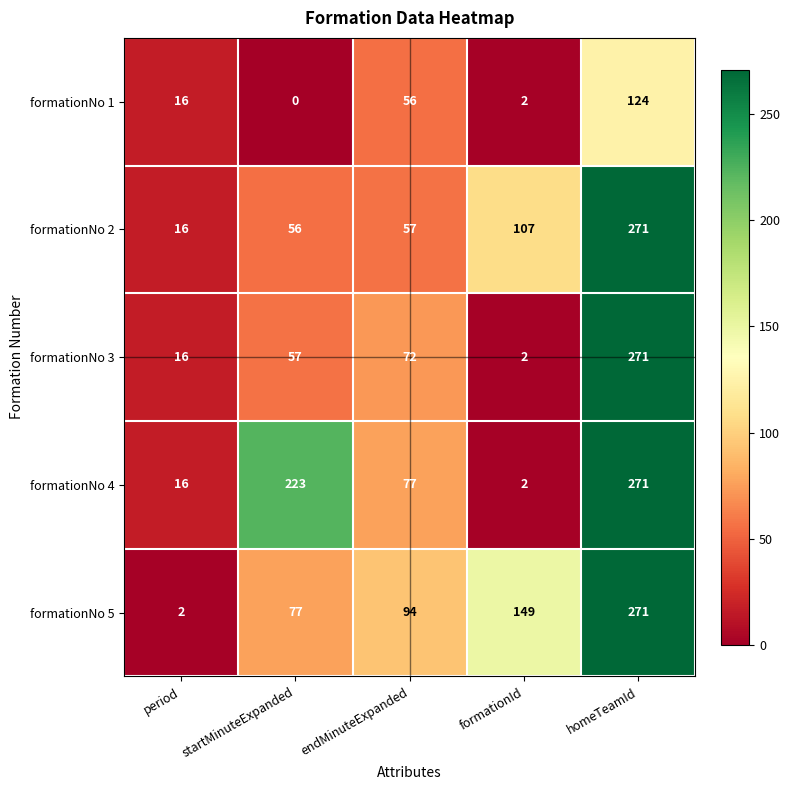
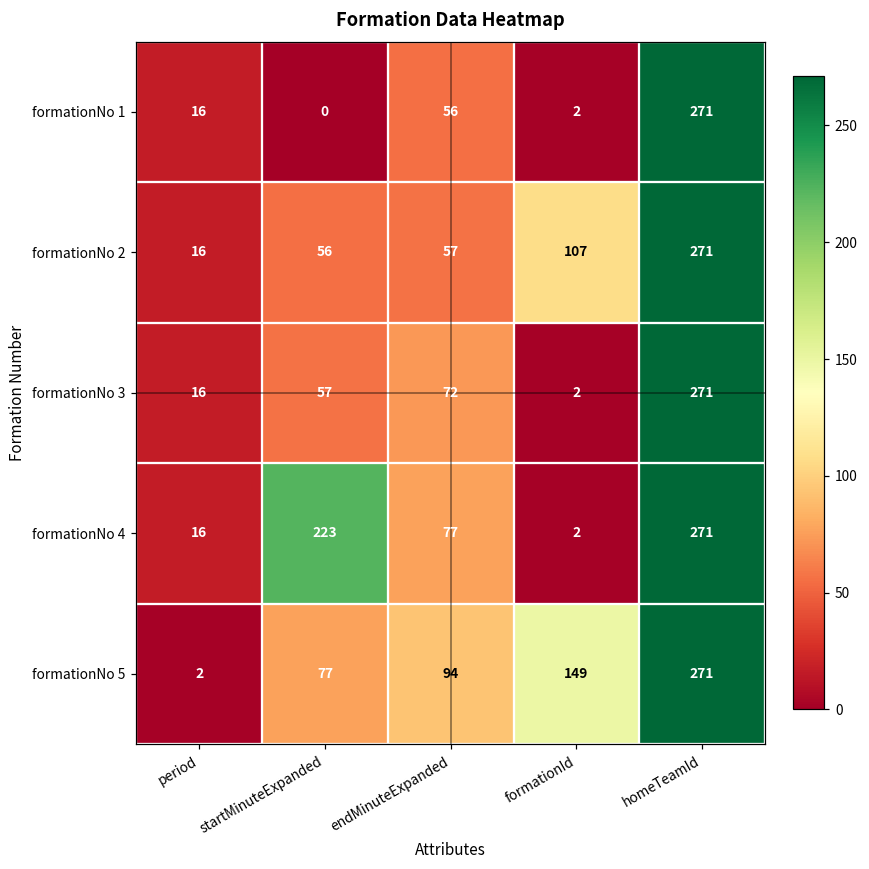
  {
    "formationNo 1": {
      "period": 16,
      "startMinuteExpanded": 0,
      "endMinuteExpanded": 56,
      "formationId": 2,
-     "homeTeamId": 124
+     "homeTeamId": 271
    },
    "formationNo 2": {
      "period": 16,
      "startMinuteExpanded": 56,
      "endMinuteExpanded": 57,
      "formationId": 107,
      "homeTeamId": 271
    },
    "formationNo 3": {
      "period": 16,
      "startMinuteExpanded": 57,
      "endMinuteExpanded": 72,
      "formationId": 2,
      "homeTeamId": 271
    },
    "formationNo 4": {
      "period": 16,
      "startMinuteExpanded": 223,
      "endMinuteExpanded": 77,
      "formationId": 2,
      "homeTeamId": 271
    },
    "formationNo 5": {
      "period": 2,
      "startMinuteExpanded": 77,
      "endMinuteExpanded": 94,
      "formationId": 149,
      "homeTeamId": 271
    }
  }
